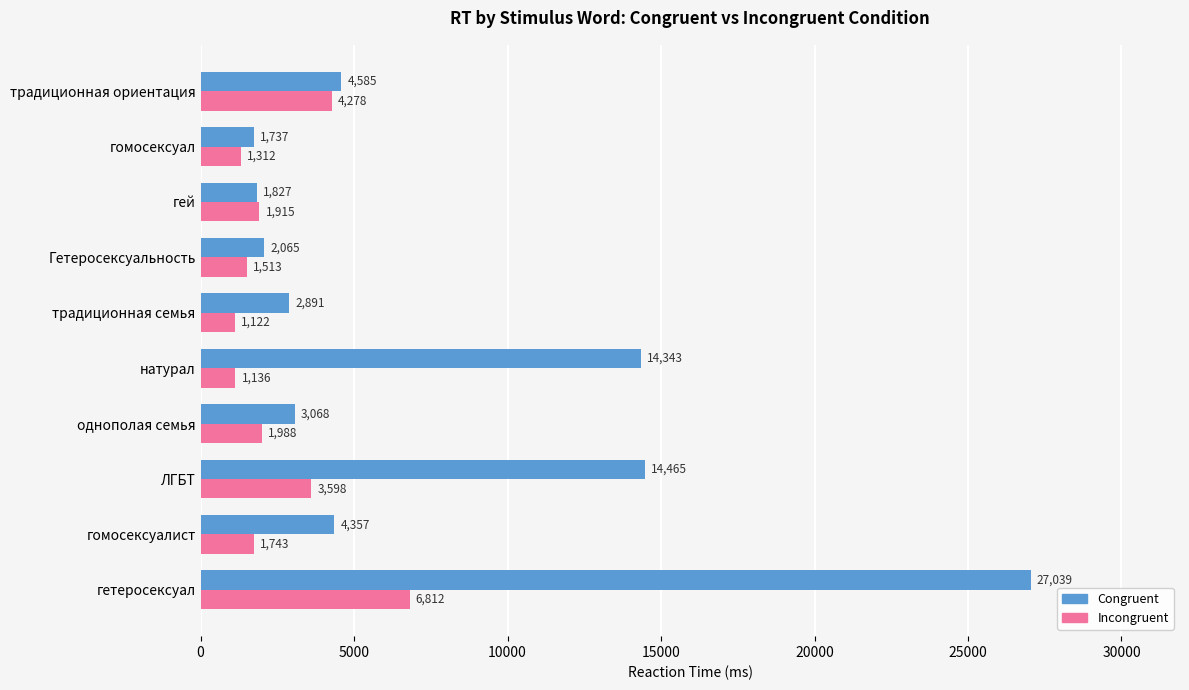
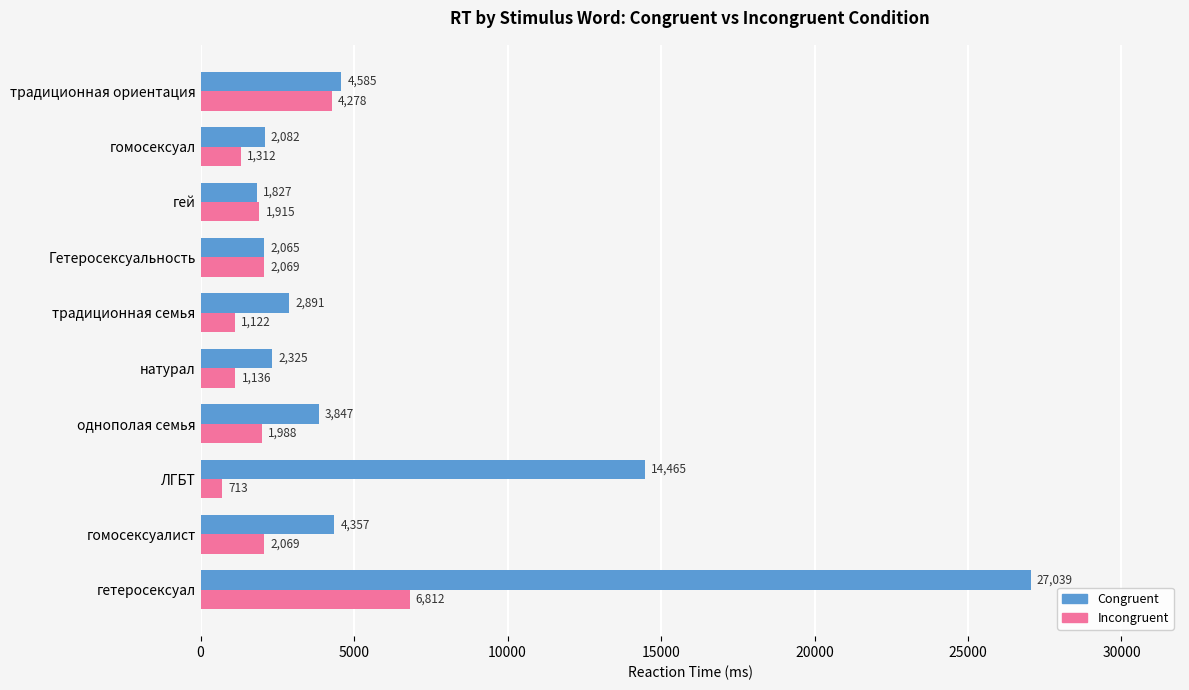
  {
    "Congruent": {
      "традиционная ориентация": "4,585",
-     "гомосексуал": "1,737",
+     "гомосексуал": "2,082",
      "гей": "1,827",
      "Гетеросексуальность": "2,065",
      "традиционная семья": "2,891",
-     "натурал": "14,343",
-     "однополая семья": "3,068",
+     "натурал": "2,325",
+     "однополая семья": "3,847",
      "ЛГБТ": "14,465",
      "гомосексуалист": "4,357",
      "гетеросексуал": "27,039"
    },
    "Incongruent": {
      "традиционная ориентация": "4,278",
      "гомосексуал": "1,312",
      "гей": "1,915",
-     "Гетеросексуальность": "1,513",
+     "Гетеросексуальность": "2,069",
      "традиционная семья": "1,122",
      "натурал": "1,136",
      "однополая семья": "1,988",
-     "ЛГБТ": "3,598",
-     "гомосексуалист": "1,743",
+     "ЛГБТ": "713",
+     "гомосексуалист": "2,069",
      "гетеросексуал": "6,812"
    }
  }
